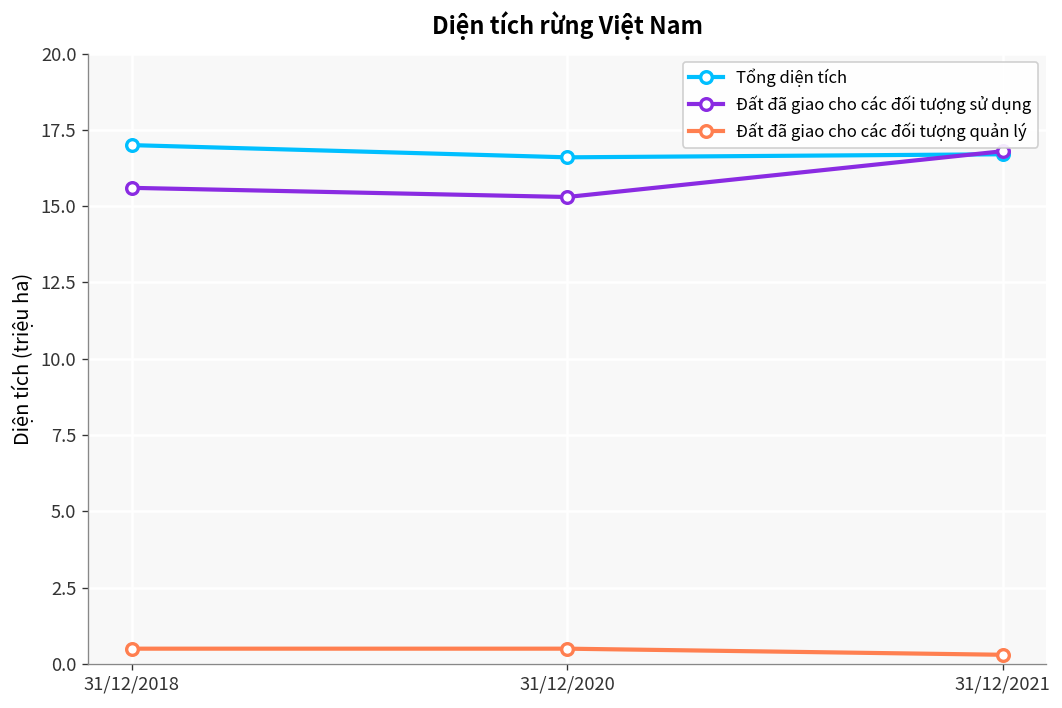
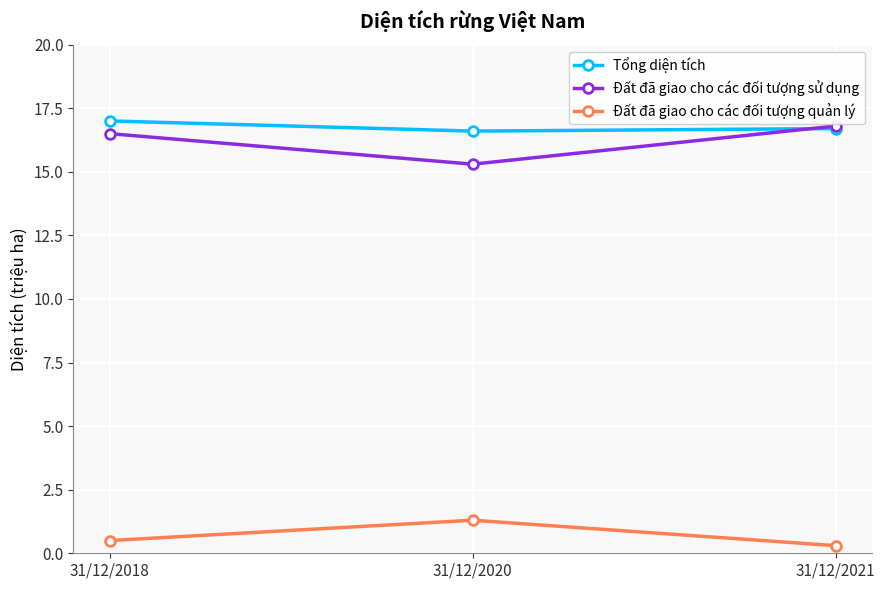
  {
    "Tổng diện tích": {
      "31/12/2018": 17.0,
      "31/12/2020": 16.6,
      "31/12/2021": 16.7
    },
    "Đất đã giao cho các đối tượng sử dụng": {
-     "31/12/2018": 15.6,
+     "31/12/2018": 16.5,
      "31/12/2020": 15.3,
      "31/12/2021": 16.8
    },
    "Đất đã giao cho các đối tượng quản lý": {
      "31/12/2018": 0.5,
-     "31/12/2020": 0.5,
+     "31/12/2020": 1.3,
      "31/12/2021": 0.3
    }
  }
